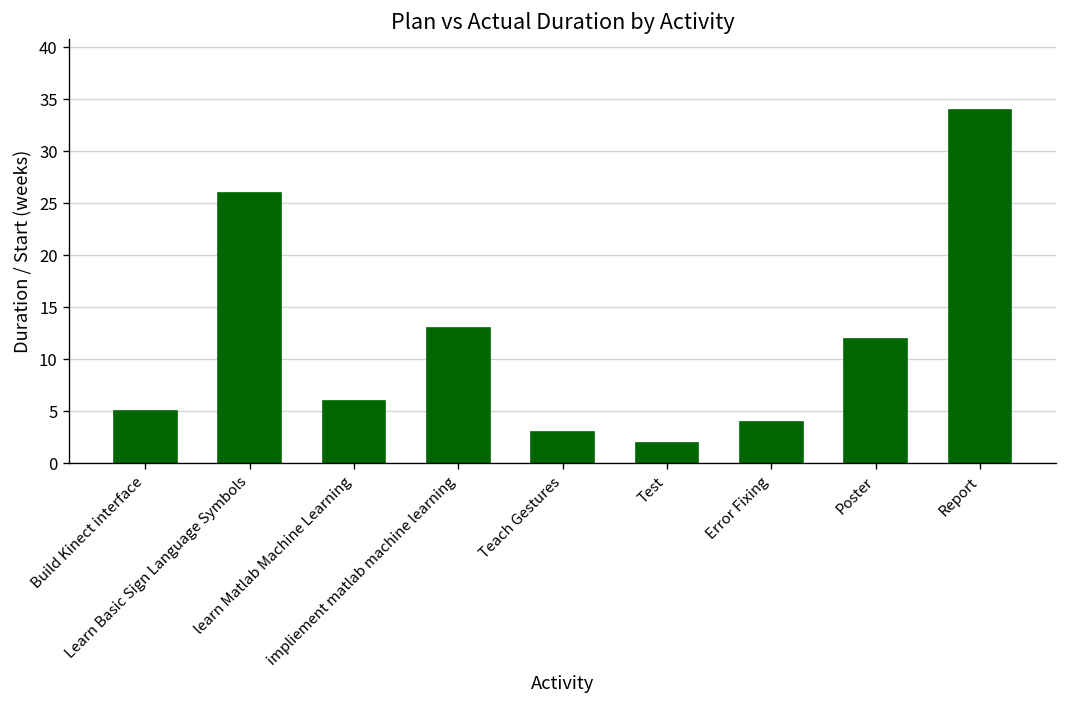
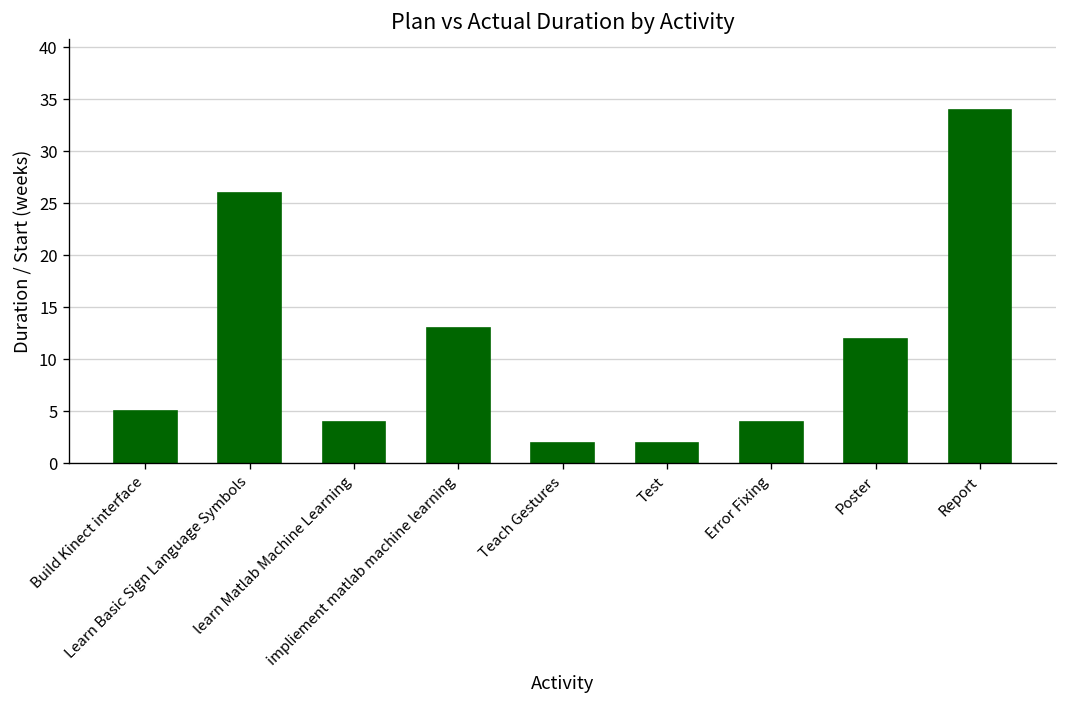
  {
    "Build Kinect interface": 5,
    "Learn Basic Sign Language Symbols": 26,
-   "learn Matlab Machine Learning": 6,
+   "learn Matlab Machine Learning": 4,
    "impliement matlab machine learning": 13,
-   "Teach Gestures": 3,
+   "Teach Gestures": 2,
    "Test": 2,
    "Error Fixing": 4,
    "Poster": 12,
    "Report": 34
  }
